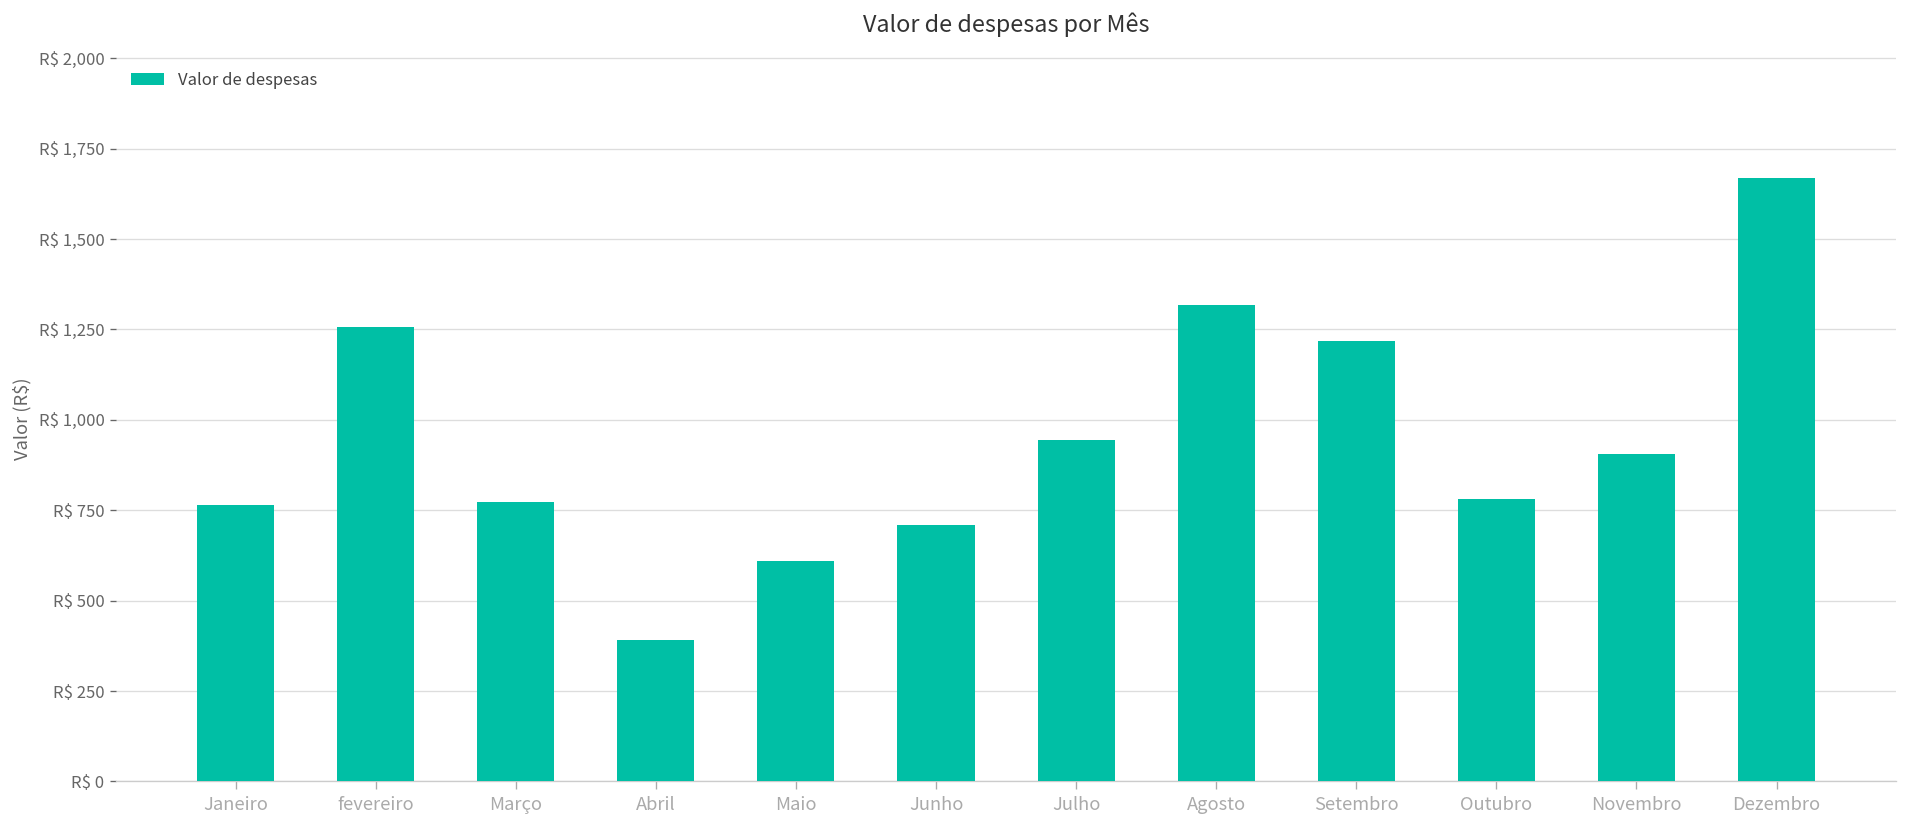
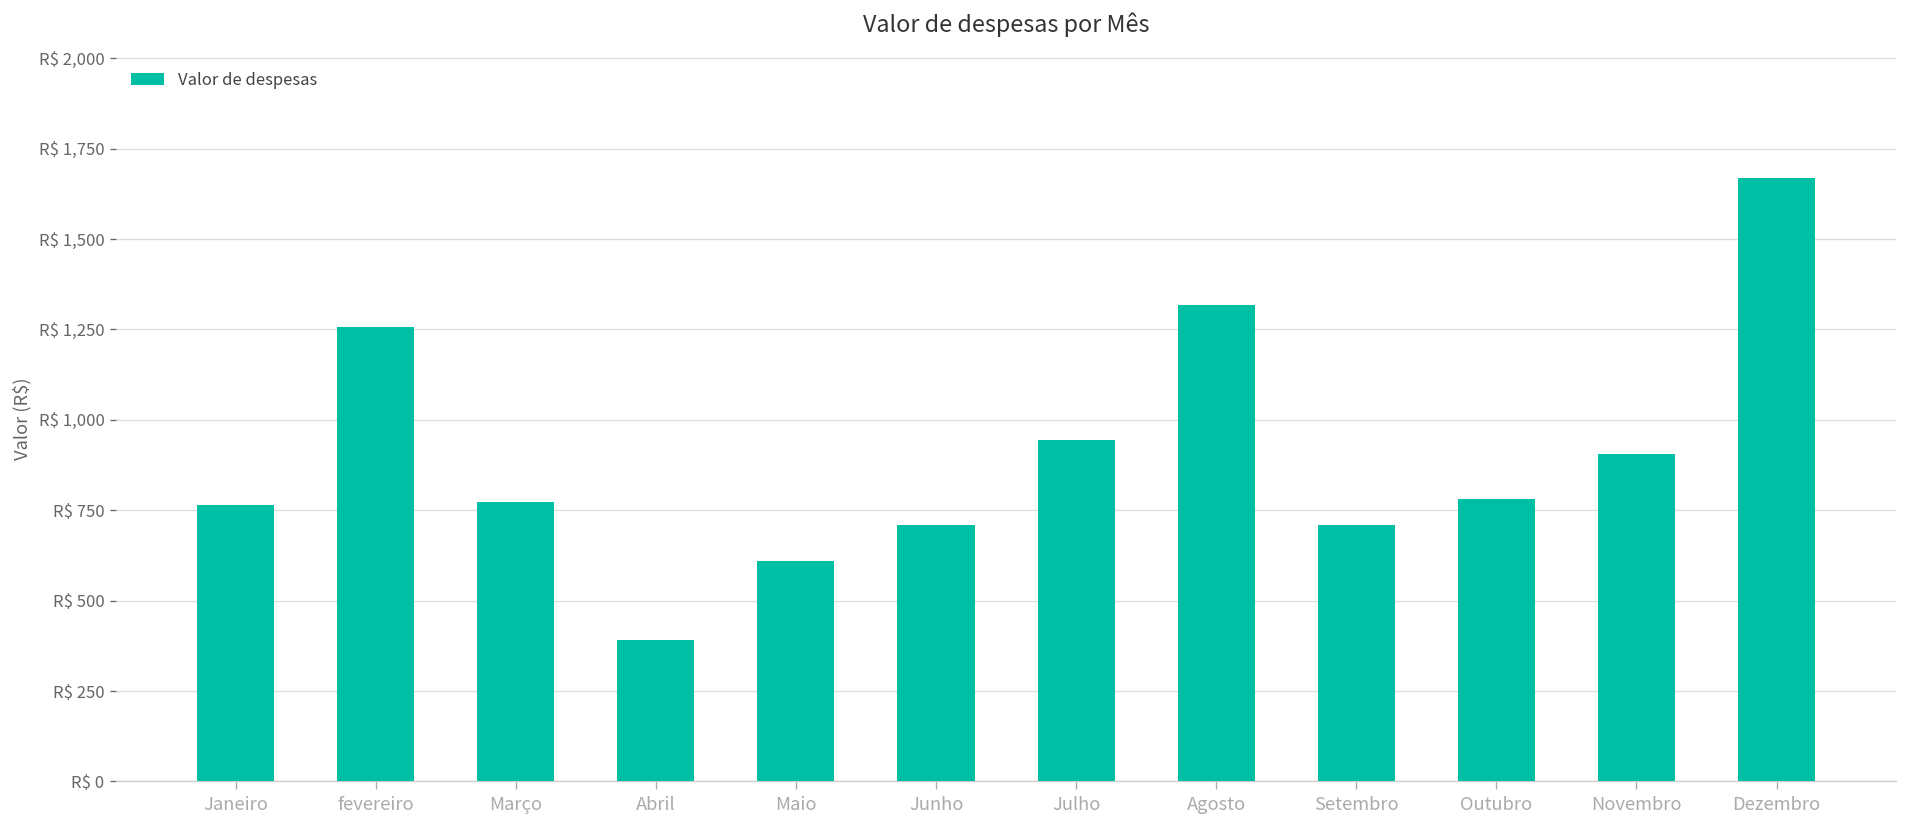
  {
    "Janeiro": "R$ 770",
    "fevereiro": "R$ 1,260",
    "Março": "R$ 770",
    "Abril": "R$ 390",
    "Maio": "R$ 610",
    "Junho": "R$ 710",
    "Julho": "R$ 940",
    "Agosto": "R$ 1,320",
-   "Setembro": "R$ 1,220",
+   "Setembro": "R$ 710",
    "Outubro": "R$ 780",
    "Novembro": "R$ 910",
    "Dezembro": "R$ 1,670"
  }
